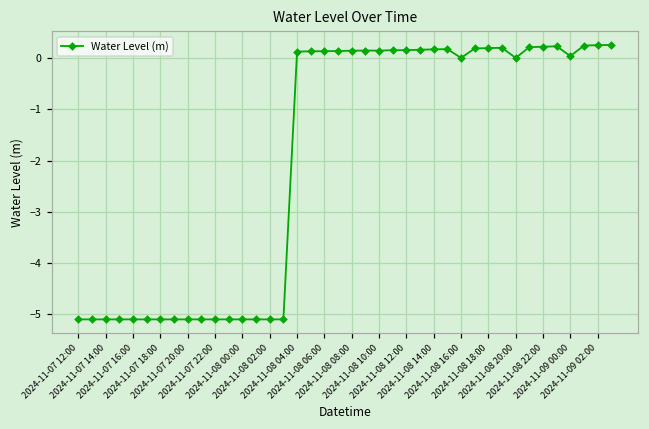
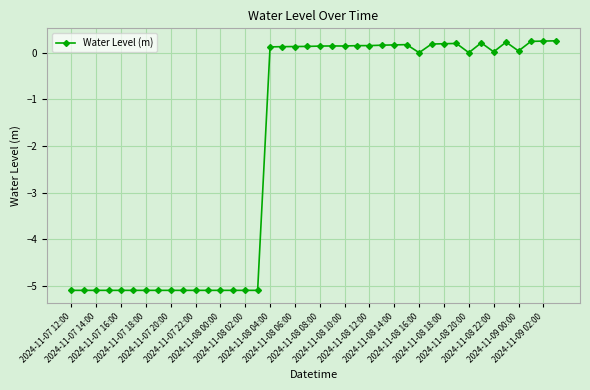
  {
    "2024-11-07 12:00": -5.1,
    "2024-11-07 14:00": -5.1,
    "2024-11-07 16:00": -5.1,
    "2024-11-07 18:00": -5.1,
    "2024-11-07 20:00": -5.1,
    "2024-11-07 22:00": -5.1,
    "2024-11-08 00:00": -5.1,
    "2024-11-08 02:00": -5.1,
    "2024-11-08 04:00": 0.1,
    "2024-11-08 06:00": 0.1,
    "2024-11-08 08:00": 0.1,
    "2024-11-08 10:00": 0.1,
    "2024-11-08 12:00": 0.2,
    "2024-11-08 14:00": 0.2,
    "2024-11-08 16:00": 0.0,
    "2024-11-08 18:00": 0.2,
    "2024-11-08 20:00": 0.0,
-   "2024-11-08 22:00": 0.2,
+   "2024-11-08 22:00": 0.0,
    "2024-11-09 00:00": 0.0,
    "2024-11-09 02:00": 0.3
  }
